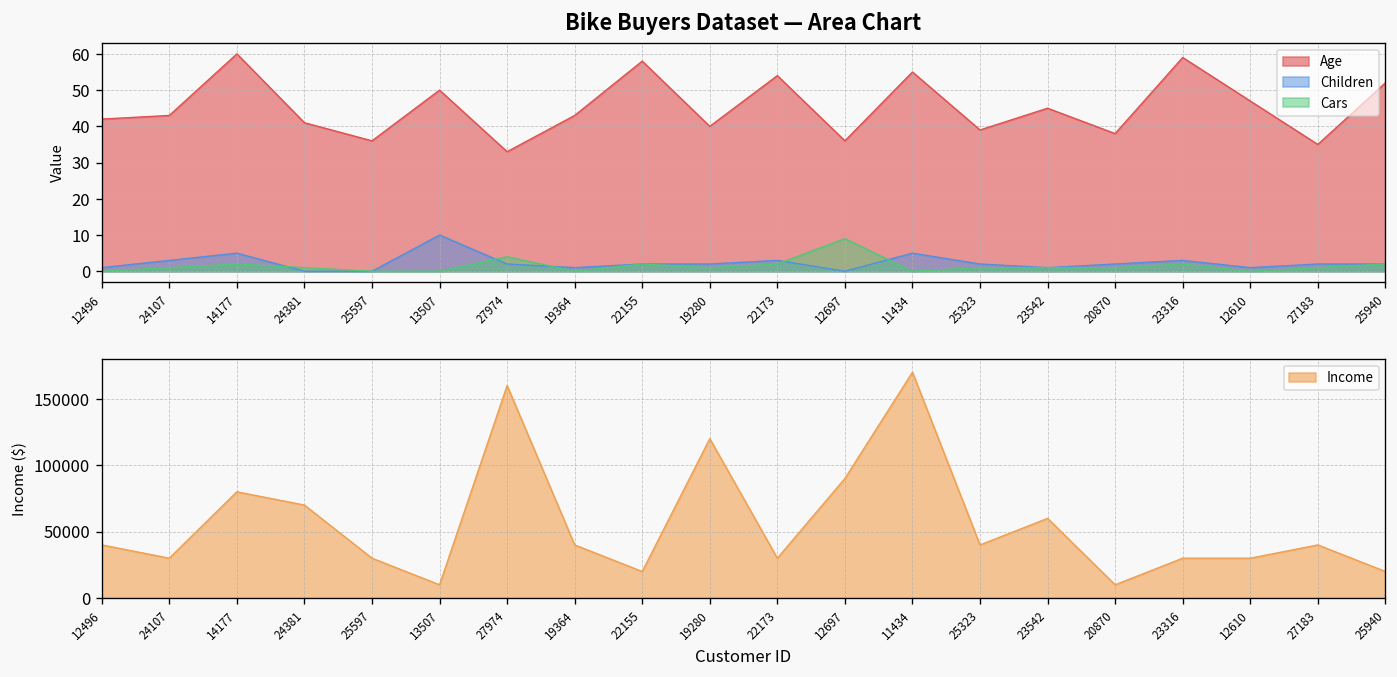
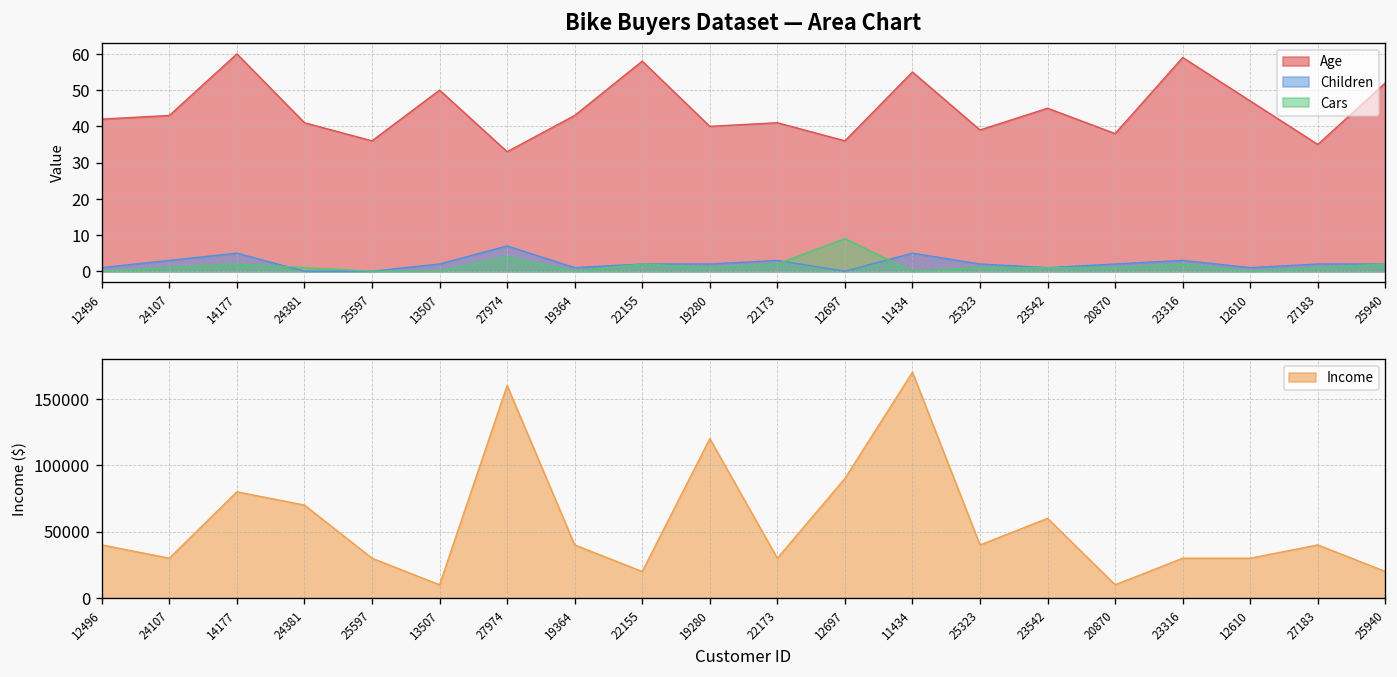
  {
    "Bike Buyers Dataset — Area Chart": {
      "Age": {
        "12496": 42,
        "24107": 43,
        "14177": 60,
        "24381": 41,
        "25597": 36,
        "13507": 50,
        "27974": 33,
        "19364": 43,
        "22155": 58,
        "19280": 40,
-       "22173": 54,
+       "22173": 41,
        "12697": 36,
        "11434": 55,
        "25323": 39,
        "23542": 45,
        "20870": 38,
        "23316": 59,
        "12610": 47,
        "27183": 35,
        "25940": 52
      },
      "Children": {
        "12496": 1,
        "24107": 3,
        "14177": 5,
        "24381": 0,
-       "13507": 10,
-       "27974": 2,
+       "13507": 2,
+       "27974": 7,
        "19364": 1,
        "19280": 2,
        "22173": 3,
        "12697": 0,
        "11434": 5,
        "25323": 2,
        "20870": 2,
        "23316": 3,
        "12610": 1,
        "27183": 2
      },
      "Cars": {
        "12496": 0,
        "24107": 1,
        "14177": 2,
        "24381": 1,
        "13507": 0,
        "27974": 4,
        "19364": 0,
        "19280": 1,
        "22173": 2,
        "12697": 9,
        "11434": 0,
        "25323": 1,
        "20870": 1,
        "23316": 2,
        "12610": 0,
        "27183": 1
      }
    }
  }
